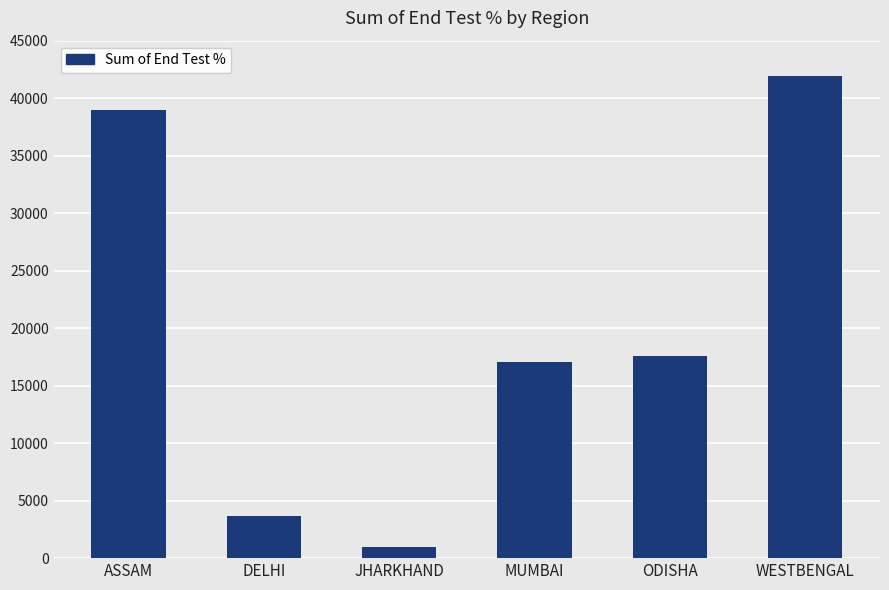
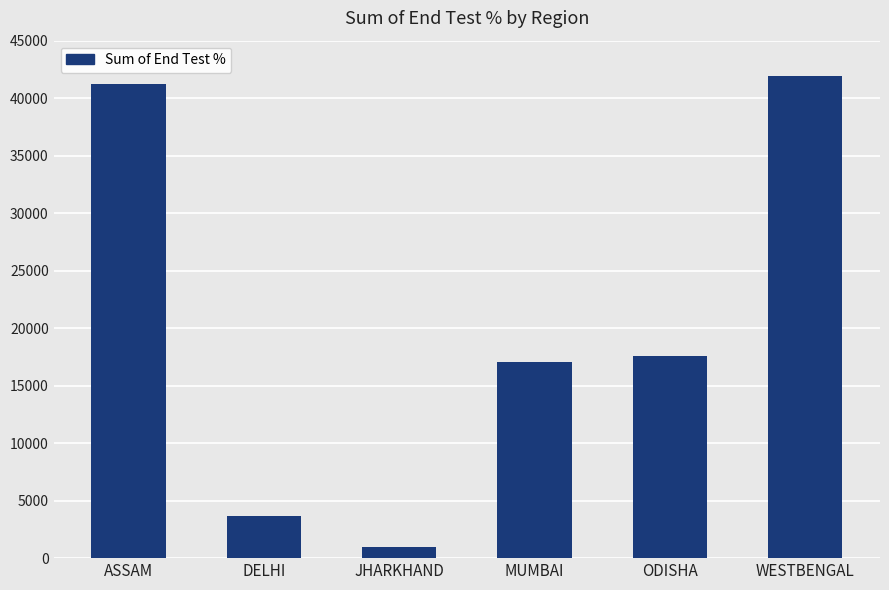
  {
-   "ASSAM": 39000,
+   "ASSAM": 41200,
    "DELHI": 3700,
    "JHARKHAND": 1000,
    "MUMBAI": 17000,
    "ODISHA": 17600,
    "WESTBENGAL": 41900
  }
